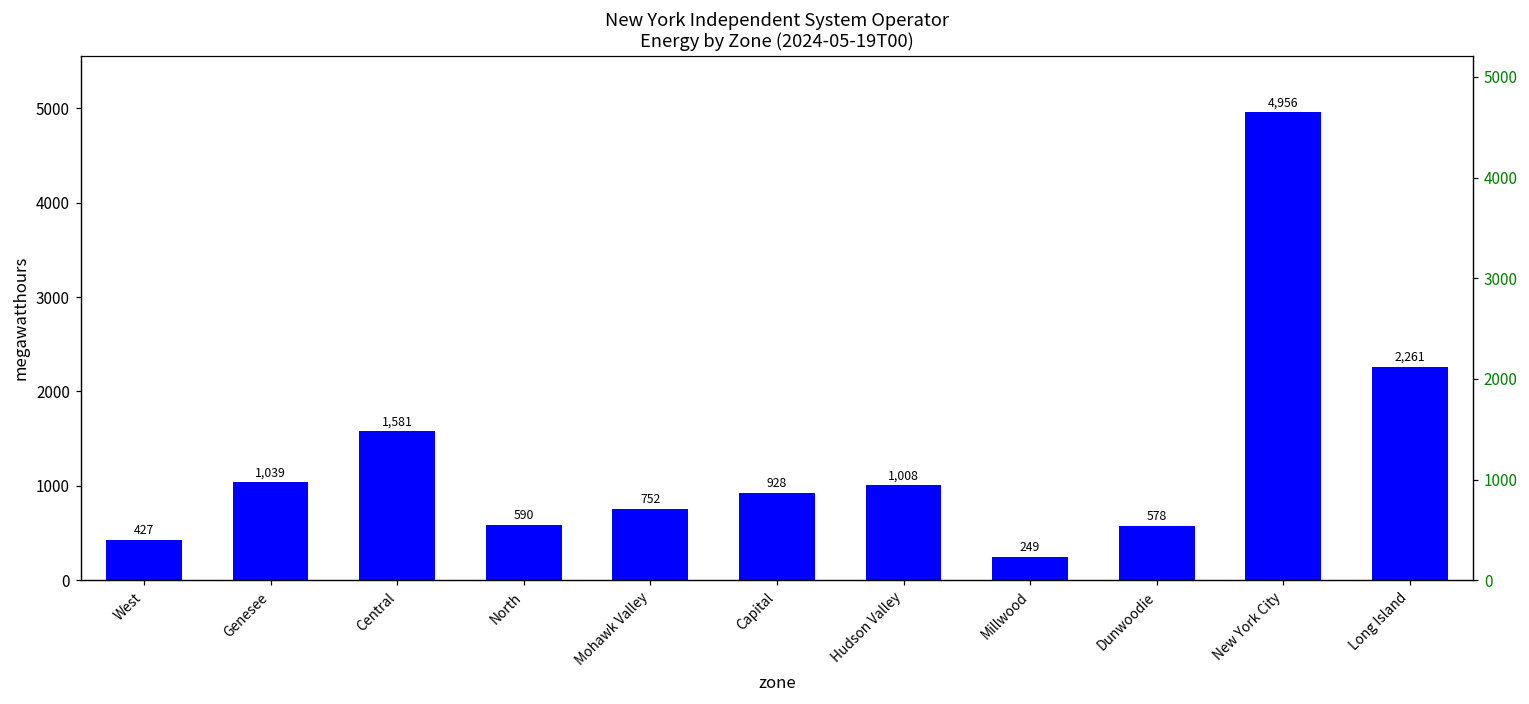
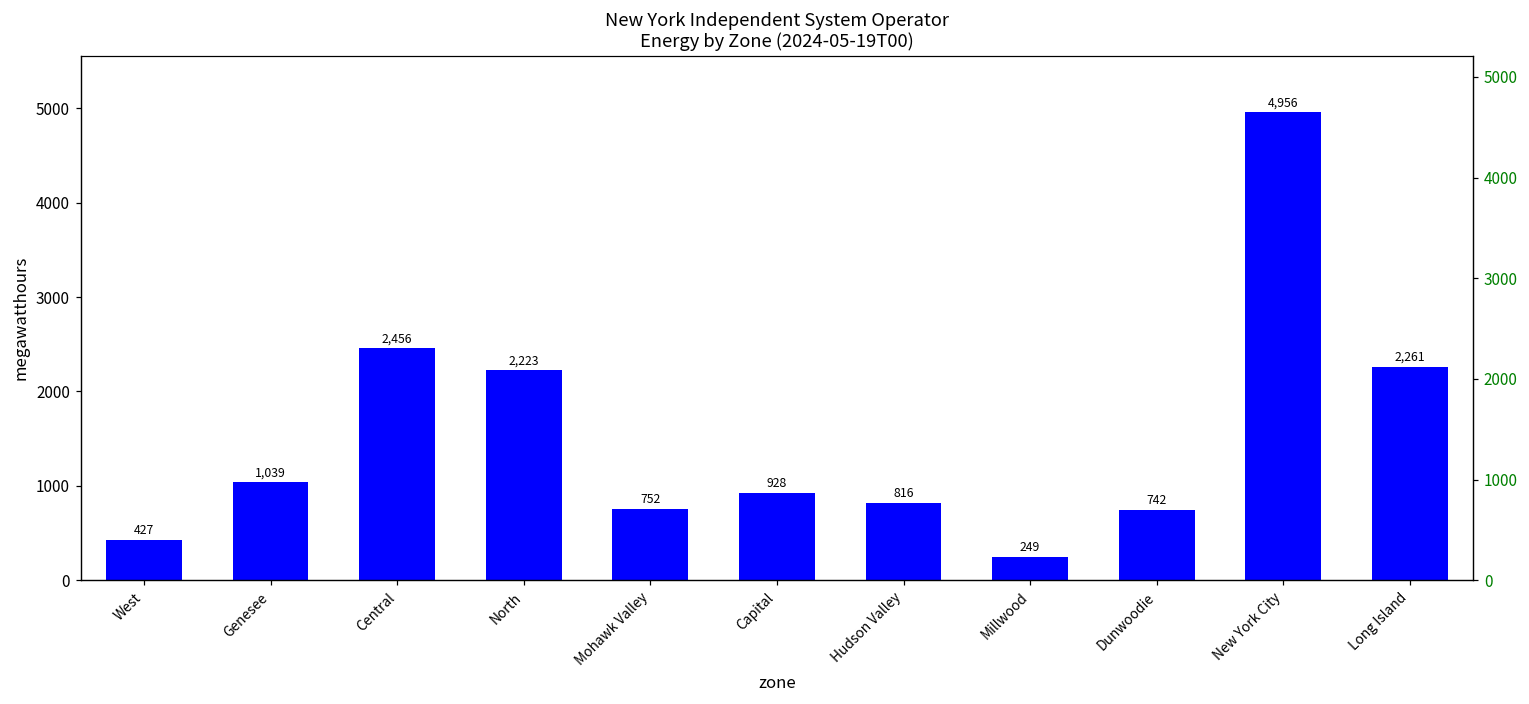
  {
    "West": "427",
    "Genesee": "1,039",
-   "Central": "1,581",
-   "North": "590",
+   "Central": "2,456",
+   "North": "2,223",
    "Mohawk Valley": "752",
    "Capital": "928",
-   "Hudson Valley": "1,008",
+   "Hudson Valley": "816",
    "Millwood": "249",
-   "Dunwoodie": "578",
+   "Dunwoodie": "742",
    "New York City": "4,956",
    "Long Island": "2,261"
  }
